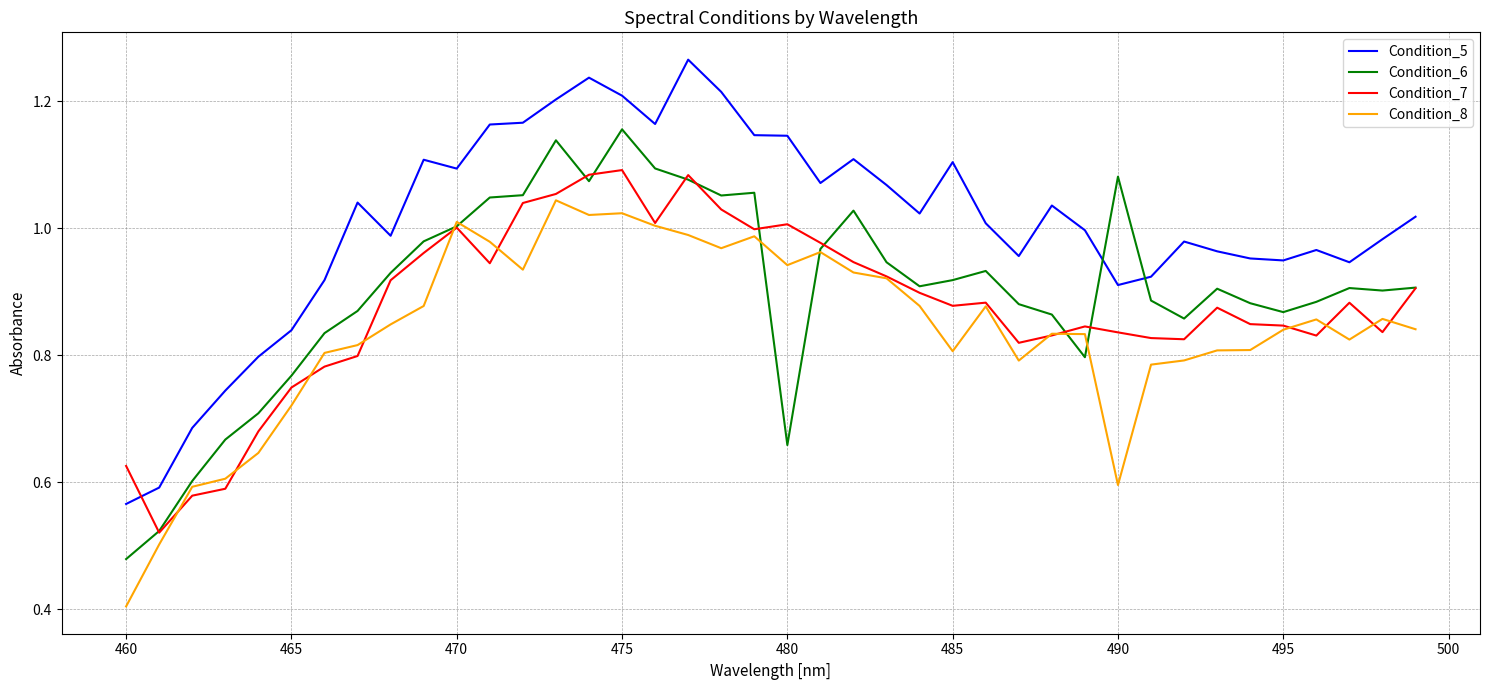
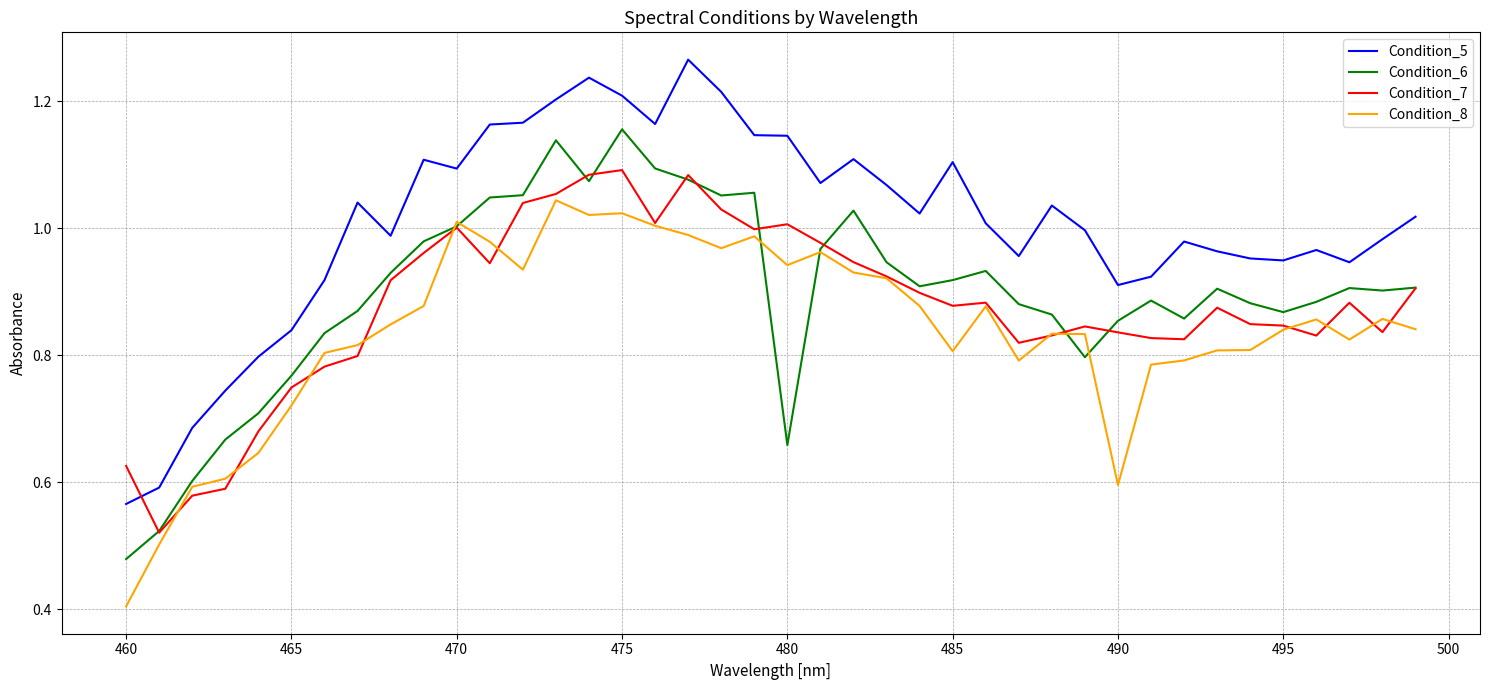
  {
    "Condition_5": {
      "460": 0.57,
      "465": 0.84,
      "470": 1.09,
      "475": 1.21,
      "480": 1.15,
      "485": 1.10,
      "490": 0.91,
      "495": 0.95
    },
    "Condition_6": {
      "460": 0.48,
      "465": 0.77,
      "475": 1.16,
      "480": 0.66,
      "485": 0.92,
-     "490": 1.08,
+     "490": 0.85,
      "495": 0.87
    },
    "Condition_7": {
      "460": 0.63,
      "465": 0.75,
      "475": 1.09,
      "480": 1.01,
      "485": 0.88,
      "490": 0.84,
      "495": 0.85
    },
    "Condition_8": {
      "460": 0.40,
      "465": 0.72,
      "470": 1.01,
      "475": 1.02,
      "480": 0.94,
      "485": 0.81,
      "490": 0.60,
      "495": 0.84
    }
  }
